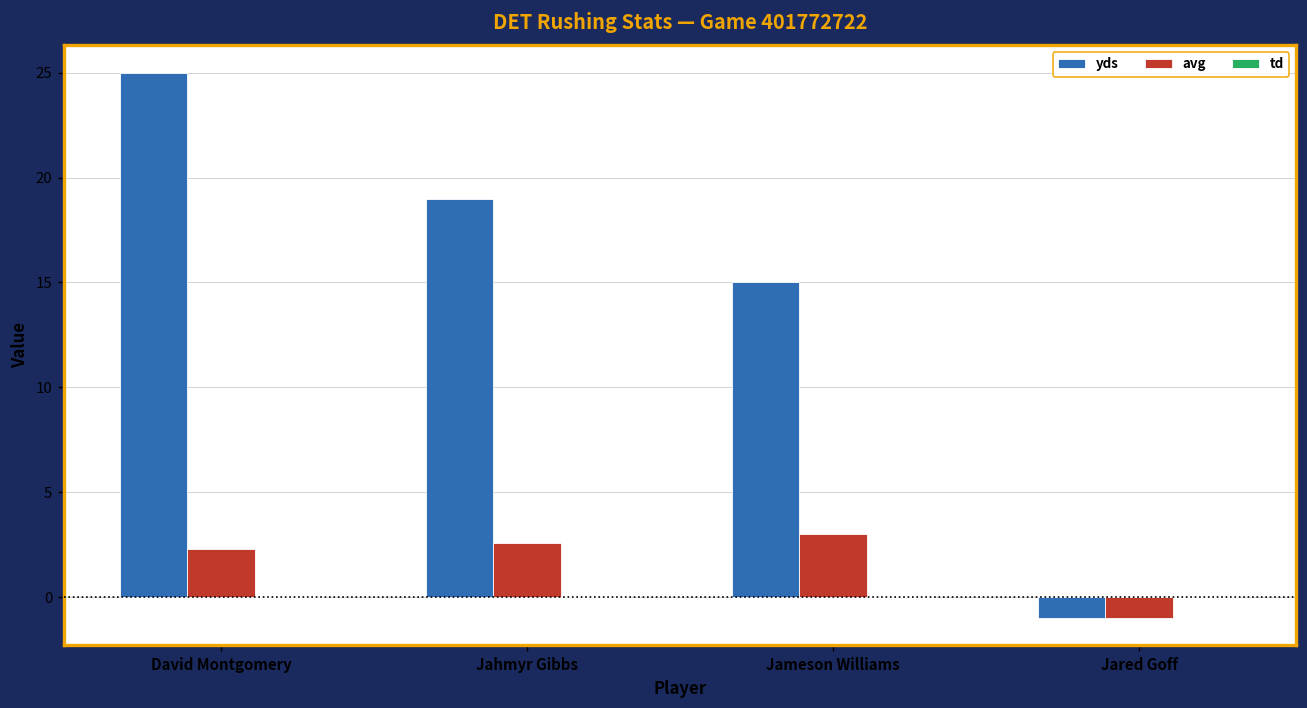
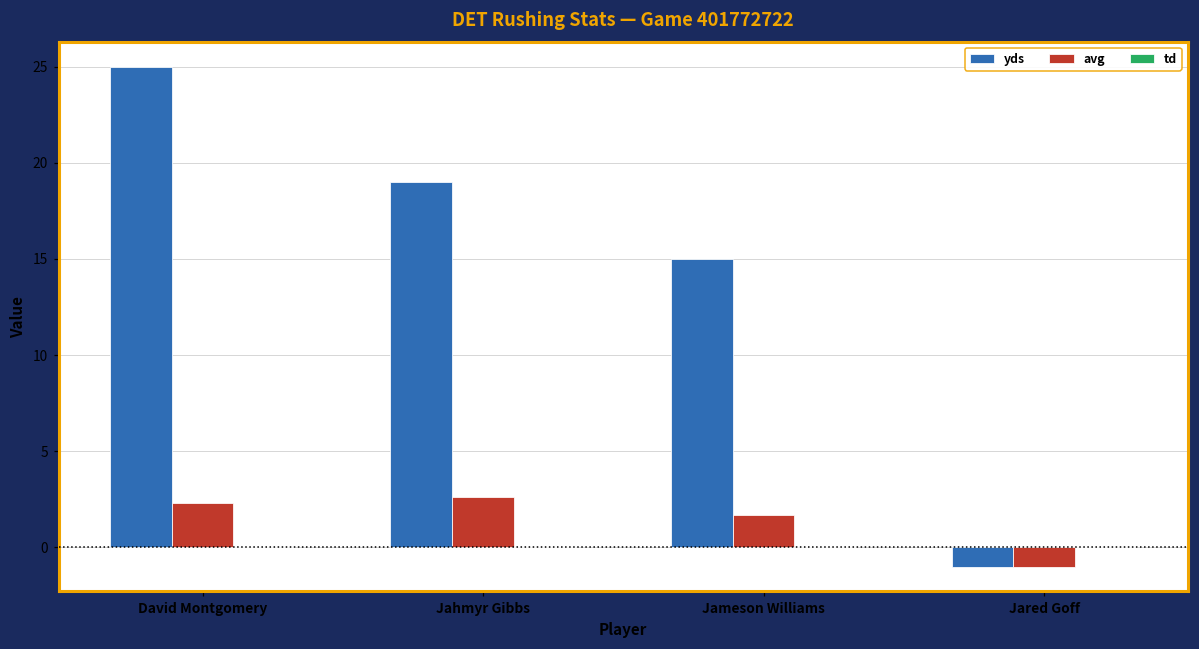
  {
    "yds": {
      "David Montgomery": 25.0,
      "Jahmyr Gibbs": 19.0,
      "Jameson Williams": 15.0,
      "Jared Goff": -1.0
    },
    "avg": {
      "David Montgomery": 2.3,
      "Jahmyr Gibbs": 2.6,
-     "Jameson Williams": 3.0,
+     "Jameson Williams": 1.7,
      "Jared Goff": -1.0
    },
    "td": {
      "David Montgomery": 0.0,
      "Jahmyr Gibbs": 0.0,
      "Jameson Williams": 0.0,
      "Jared Goff": 0.0
    }
  }
